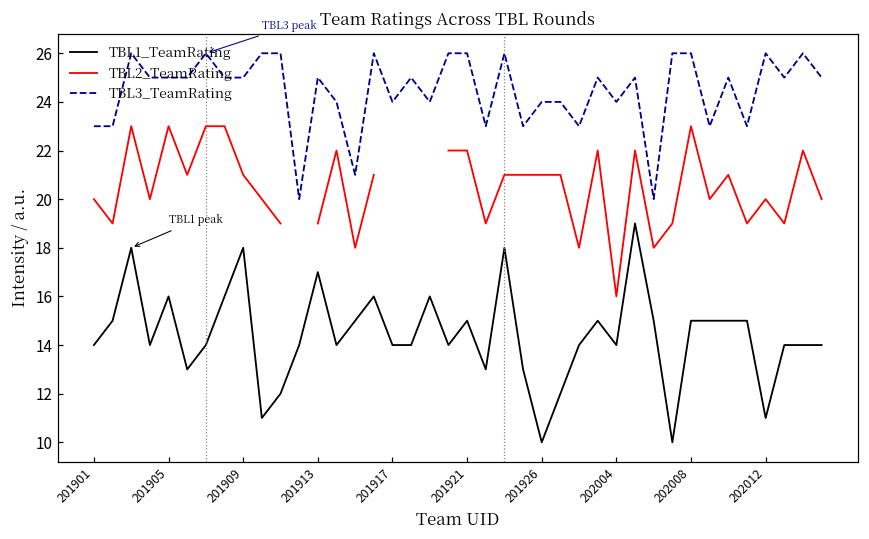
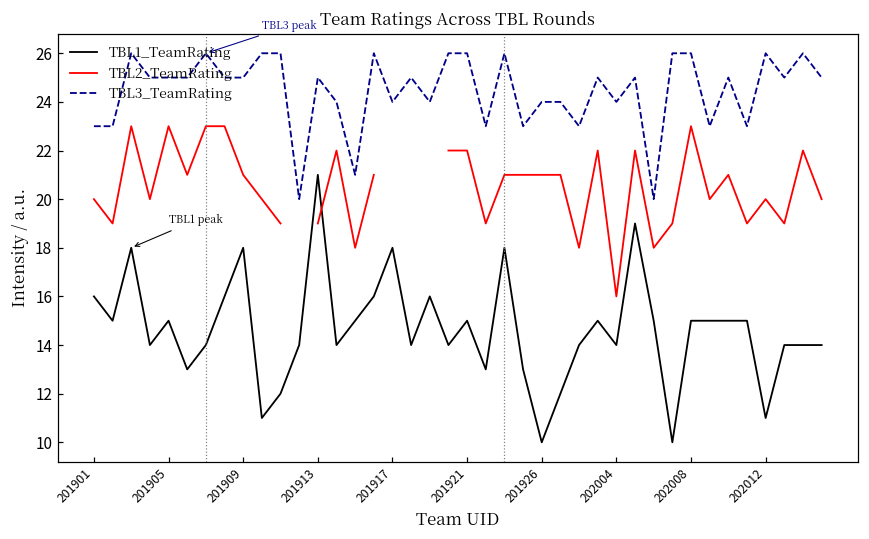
  {
    "TBL1_TeamRating": {
-     "201901": 14,
-     "201905": 16,
+     "201901": 16,
+     "201905": 15,
      "201909": 18,
-     "201913": 17,
-     "201917": 14,
+     "201913": 21,
+     "201917": 18,
      "201921": 15,
      "201926": 10,
      "202004": 14,
      "202008": 15,
      "202012": 11
    },
    "TBL2_TeamRating": {
      "201901": 20,
      "201905": 23,
      "201909": 21,
      "201913": 19,
      "201921": 22,
      "201926": 21,
      "202004": 16,
      "202008": 23,
      "202012": 20
    },
    "TBL3_TeamRating": {
      "201901": 23,
      "201905": 25,
      "201909": 25,
      "201913": 25,
      "201917": 24,
      "201921": 26,
      "201926": 24,
      "202004": 24,
      "202008": 26,
      "202012": 26
    }
  }
